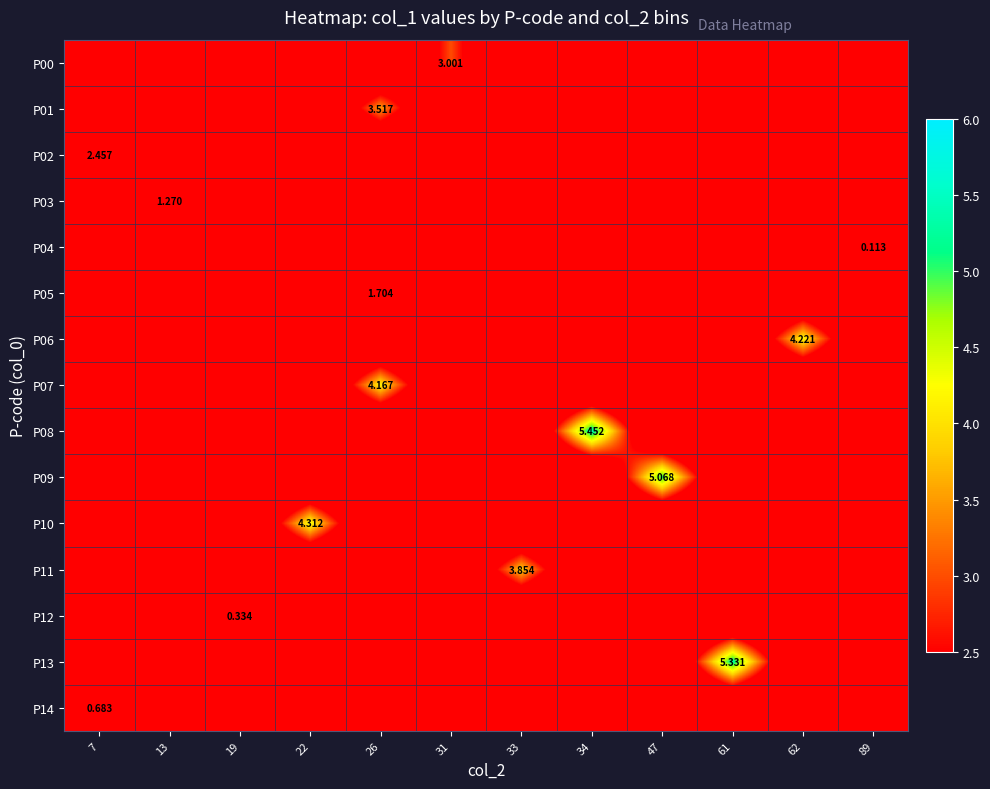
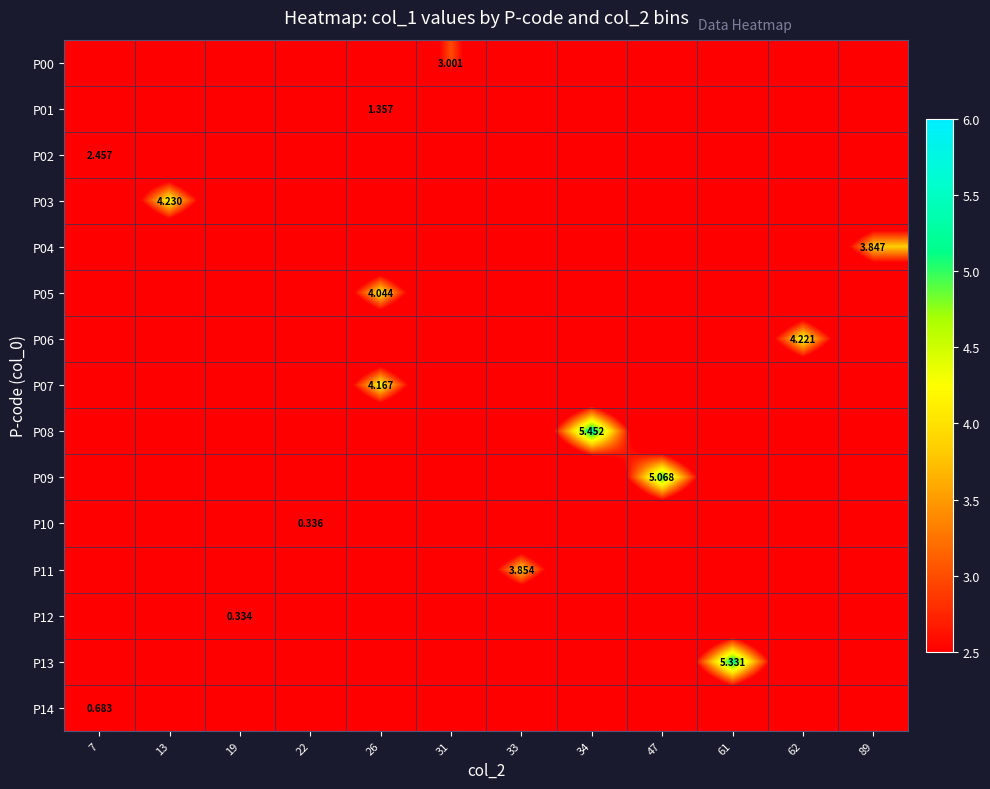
  {
    "P00": {
      "31": 3.001
    },
    "P01": {
-     "26": 3.517
+     "26": 1.357
    },
    "P02": {
      "7": 2.457
    },
    "P03": {
-     "13": 1.270
+     "13": 4.230
    },
    "P04": {
-     "89": 0.113
+     "89": 3.847
    },
    "P05": {
-     "26": 1.704
+     "26": 4.044
    },
    "P06": {
      "62": 4.221
    },
    "P07": {
      "26": 4.167
    },
    "P08": {
      "34": 5.452
    },
    "P09": {
      "47": 5.068
    },
    "P10": {
-     "22": 4.312
+     "22": 0.336
    },
    "P11": {
      "33": 3.854
    },
    "P12": {
      "19": 0.334
    },
    "P13": {
      "61": 5.331
    },
    "P14": {
      "7": 0.683
    }
  }
